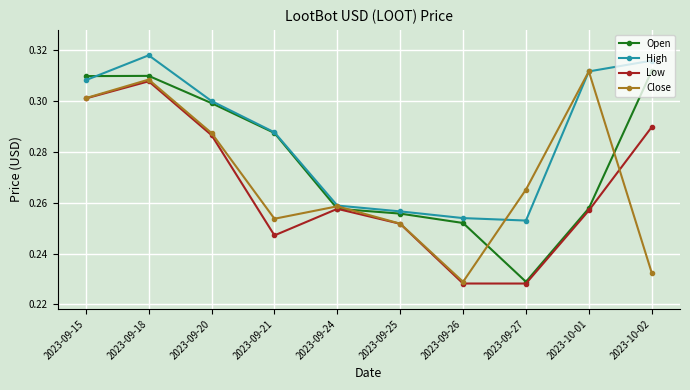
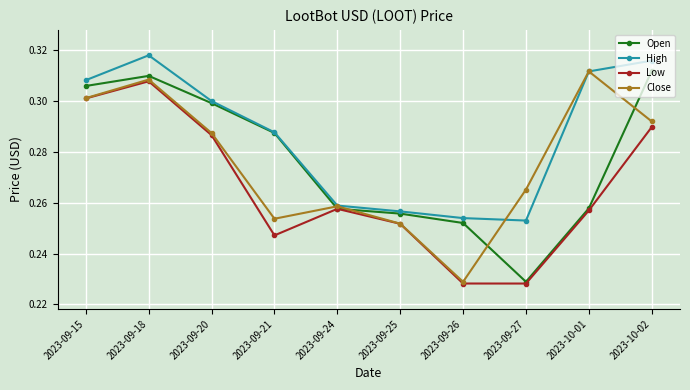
  {
    "Open": {
-     "2023-09-15": 0.310,
+     "2023-09-15": 0.306,
      "2023-09-18": 0.310,
      "2023-09-26": 0.252
    },
    "High": {
      "2023-09-15": 0.308,
      "2023-09-18": 0.318,
      "2023-09-26": 0.254,
      "2023-09-27": 0.253
    },
    "Low": {
      "2023-09-21": 0.247,
      "2023-10-02": 0.290
    },
    "Close": {
      "2023-09-21": 0.254,
      "2023-09-27": 0.265,
-     "2023-10-02": 0.232
+     "2023-10-02": 0.292
    }
  }
